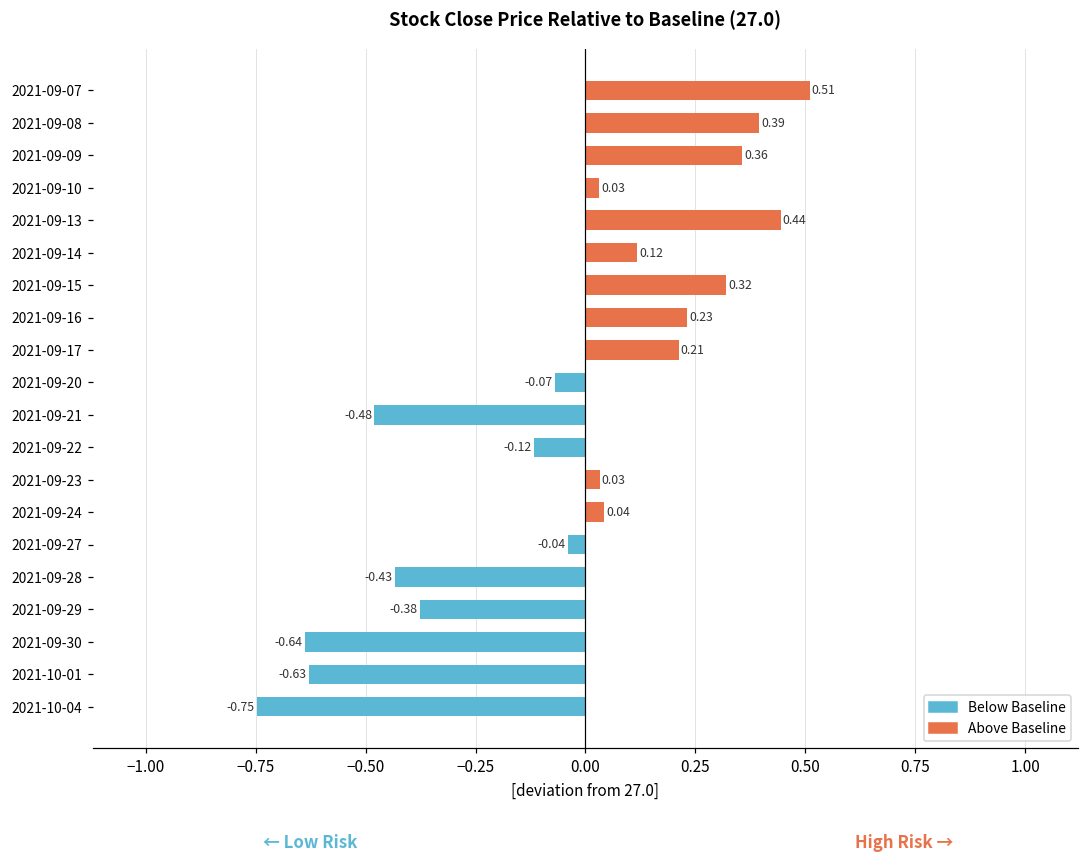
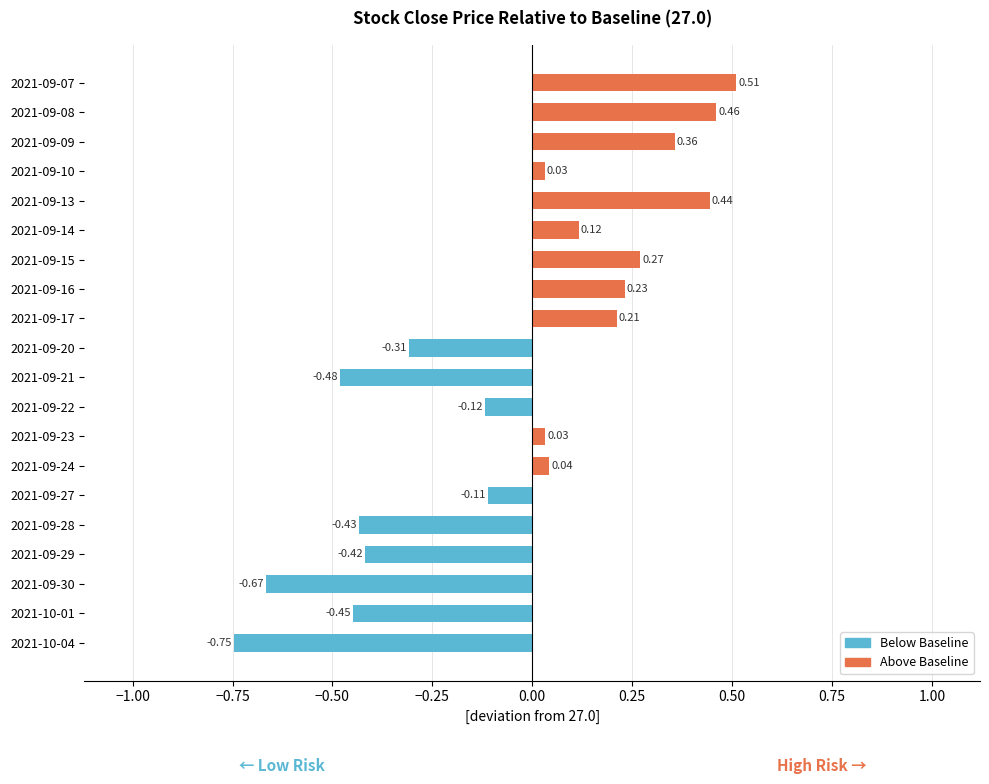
  {
    "2021-09-07": 0.51,
-   "2021-09-08": 0.39,
+   "2021-09-08": 0.46,
    "2021-09-09": 0.36,
    "2021-09-10": 0.03,
    "2021-09-13": 0.44,
    "2021-09-14": 0.12,
-   "2021-09-15": 0.32,
+   "2021-09-15": 0.27,
    "2021-09-16": 0.23,
    "2021-09-17": 0.21,
-   "2021-09-20": -0.07,
+   "2021-09-20": -0.31,
    "2021-09-21": -0.48,
    "2021-09-22": -0.12,
    "2021-09-23": 0.03,
    "2021-09-24": 0.04,
-   "2021-09-27": -0.04,
+   "2021-09-27": -0.11,
    "2021-09-28": -0.43,
-   "2021-09-29": -0.38,
-   "2021-09-30": -0.64,
-   "2021-10-01": -0.63,
+   "2021-09-29": -0.42,
+   "2021-09-30": -0.67,
+   "2021-10-01": -0.45,
    "2021-10-04": -0.75
  }
